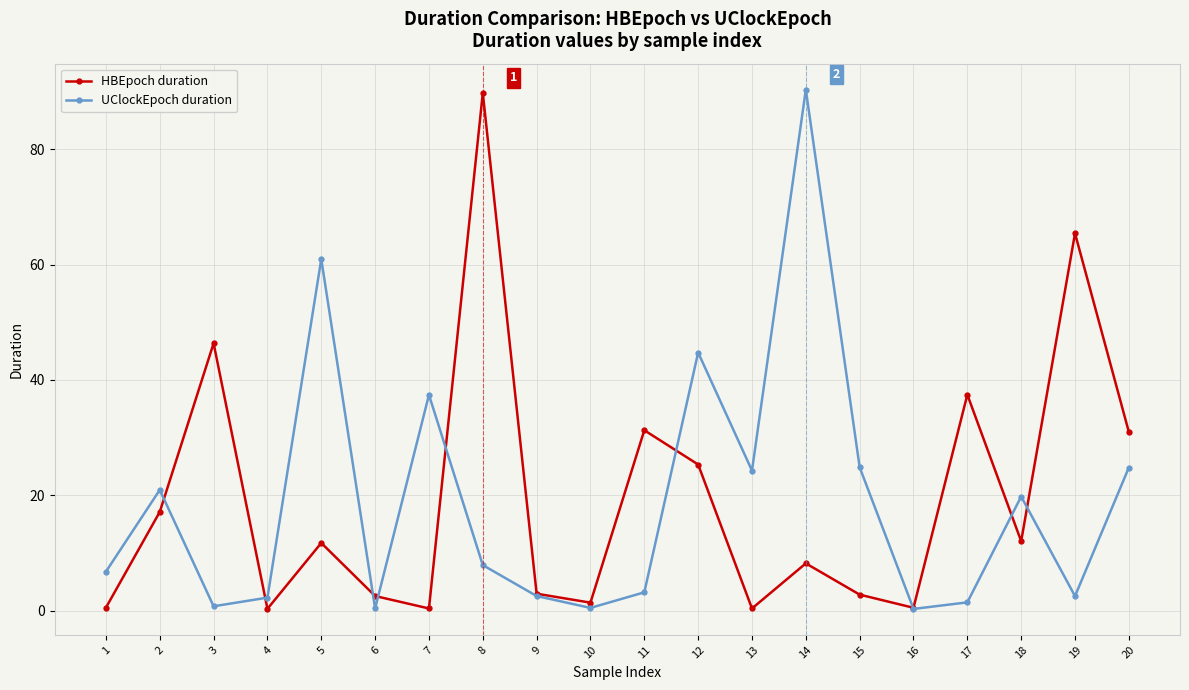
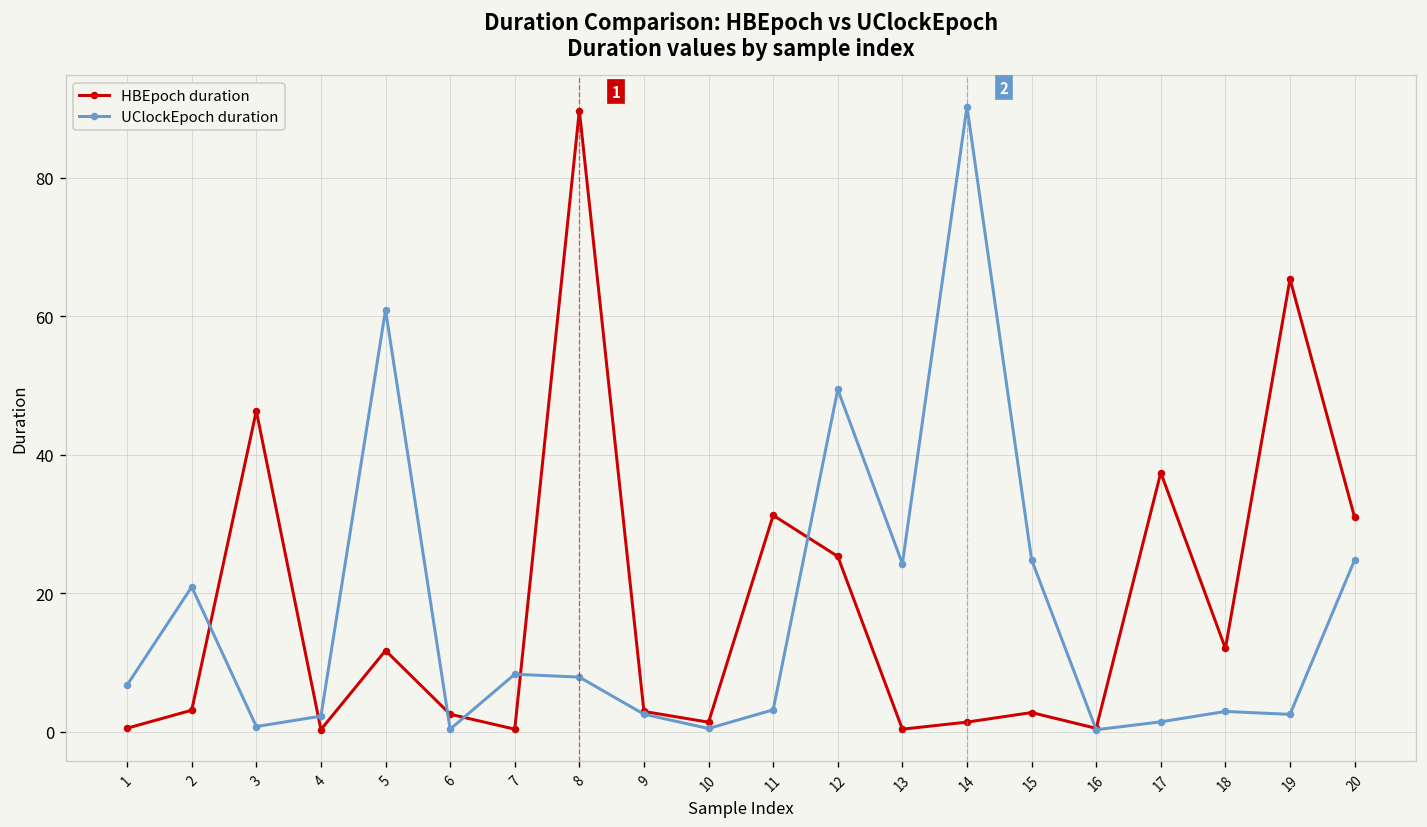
  {
    "HBEpoch duration": {
      "1": 1,
-     "2": 17,
+     "2": 3,
      "3": 46,
      "4": 0,
      "5": 12,
      "6": 3,
      "7": 0,
      "8": 90,
      "10": 1,
      "11": 31,
      "12": 25,
      "13": 0,
-     "14": 8,
+     "14": 1,
      "15": 3,
      "17": 37,
      "18": 12,
      "19": 65,
      "20": 31
    },
    "UClockEpoch duration": {
      "1": 7,
      "2": 21,
      "3": 1,
      "4": 2,
      "5": 61,
      "6": 0,
-     "7": 37,
+     "7": 8,
      "8": 8,
      "10": 0,
      "11": 3,
-     "12": 45,
+     "12": 49,
      "13": 24,
      "14": 90,
      "15": 25,
      "17": 1,
-     "18": 20,
+     "18": 3,
      "19": 3,
      "20": 25
    }
  }
